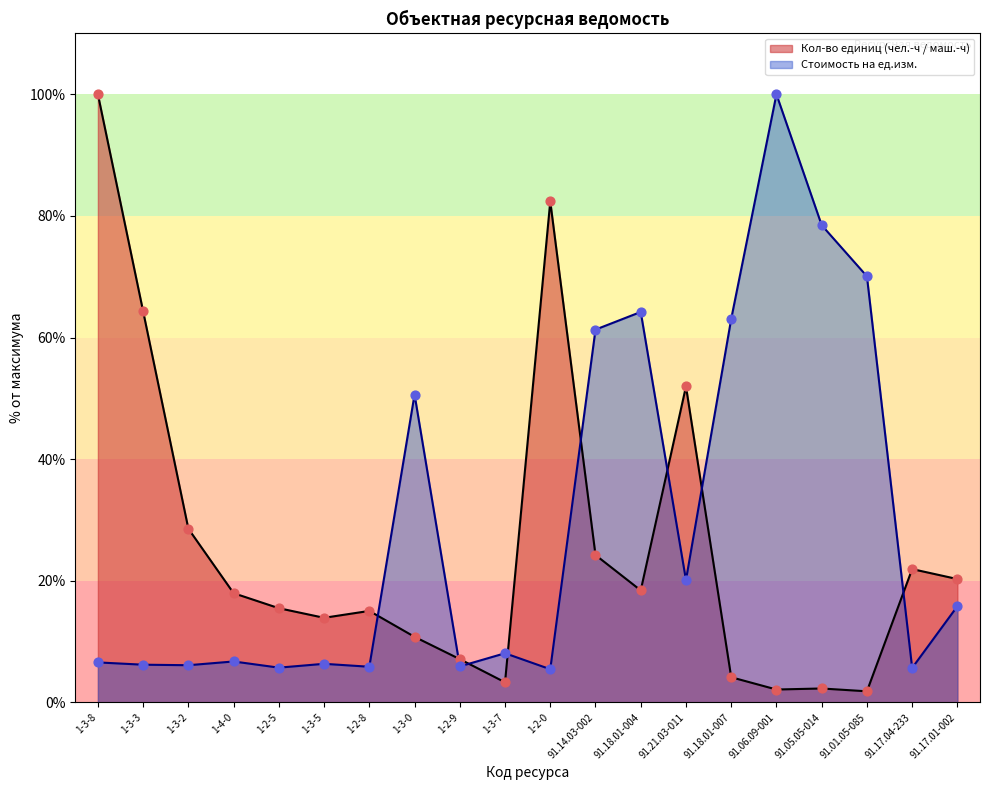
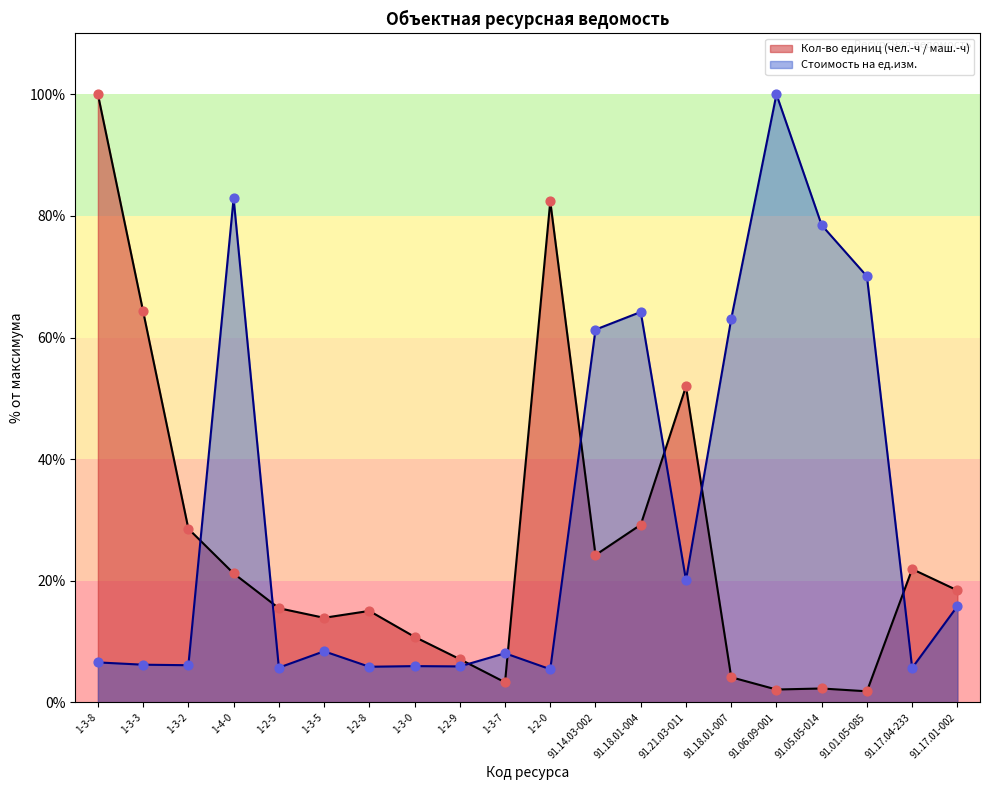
  {
    "Кол-во единиц (чел.-ч / маш.-ч)": {
      "1-3-8": "100%",
      "1-3-3": "64%",
      "1-3-2": "29%",
-     "1-4-0": "18%",
+     "1-4-0": "21%",
      "1-2-5": "15%",
      "1-3-5": "14%",
      "1-2-8": "15%",
      "1-3-0": "11%",
      "1-2-9": "7%",
      "1-3-7": "3%",
      "1-2-0": "82%",
      "91.14.03-002": "24%",
-     "91.18.01-004": "18%",
+     "91.18.01-004": "29%",
      "91.21.03-011": "52%",
      "91.18.01-007": "4%",
      "91.06.09-001": "2%",
      "91.05.05-014": "2%",
      "91.01.05-085": "2%",
      "91.17.04-233": "22%",
-     "91.17.01-002": "20%"
+     "91.17.01-002": "18%"
    },
    "Стоимость на ед.изм.": {
      "1-3-8": "7%",
      "1-3-3": "6%",
      "1-3-2": "6%",
-     "1-4-0": "7%",
+     "1-4-0": "83%",
      "1-2-5": "6%",
-     "1-3-5": "6%",
+     "1-3-5": "8%",
      "1-2-8": "6%",
-     "1-3-0": "51%",
+     "1-3-0": "6%",
      "1-2-9": "6%",
      "1-3-7": "8%",
      "1-2-0": "5%",
      "91.14.03-002": "61%",
      "91.18.01-004": "64%",
      "91.21.03-011": "20%",
      "91.18.01-007": "63%",
      "91.06.09-001": "100%",
      "91.05.05-014": "78%",
      "91.01.05-085": "70%",
      "91.17.04-233": "6%",
      "91.17.01-002": "16%"
    }
  }
